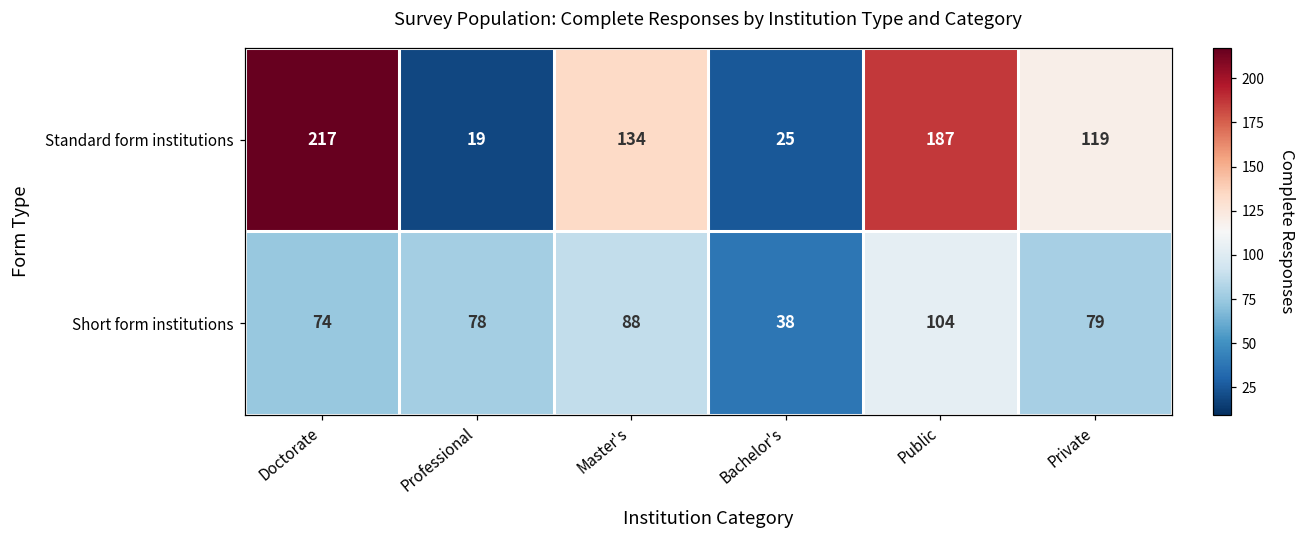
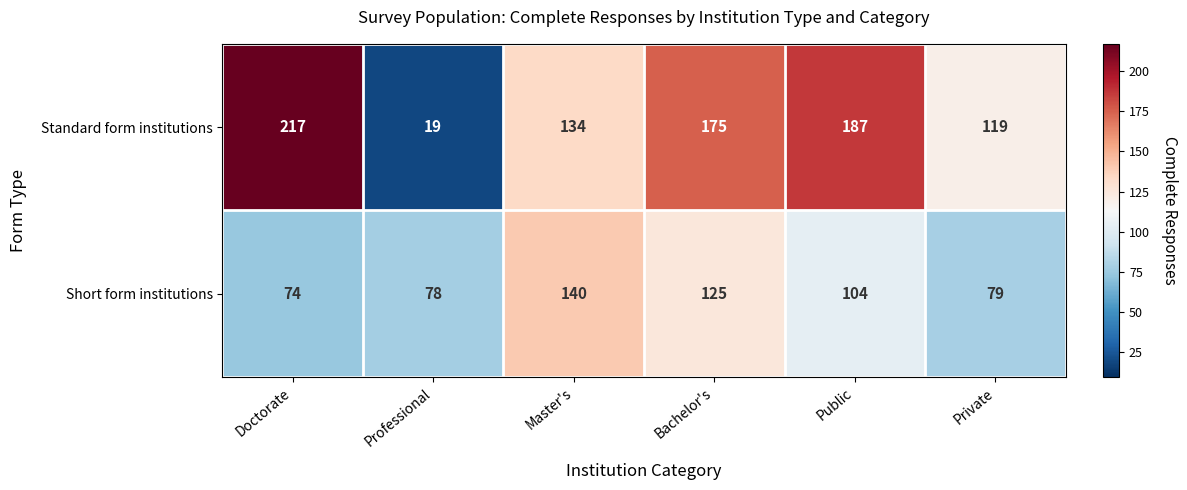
  {
    "Standard form institutions": {
      "Doctorate": 217,
      "Professional": 19,
      "Master's": 134,
-     "Bachelor's": 25,
+     "Bachelor's": 175,
      "Public": 187,
      "Private": 119
    },
    "Short form institutions": {
      "Doctorate": 74,
      "Professional": 78,
-     "Master's": 88,
-     "Bachelor's": 38,
+     "Master's": 140,
+     "Bachelor's": 125,
      "Public": 104,
      "Private": 79
    }
  }
